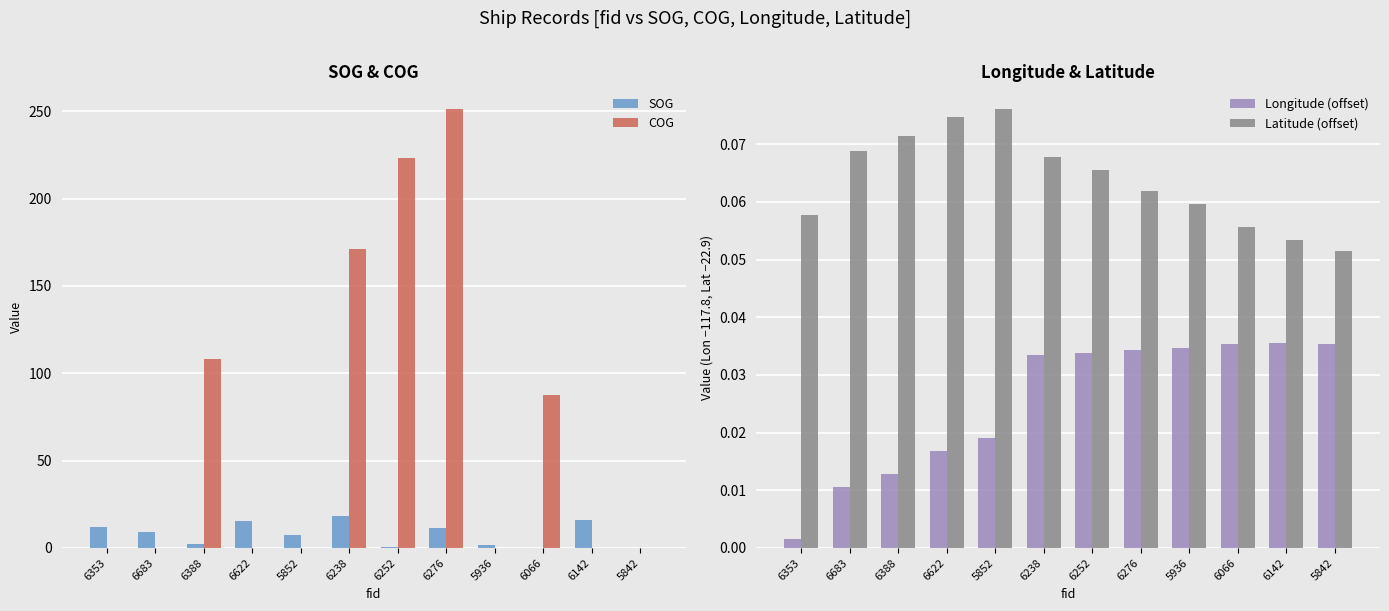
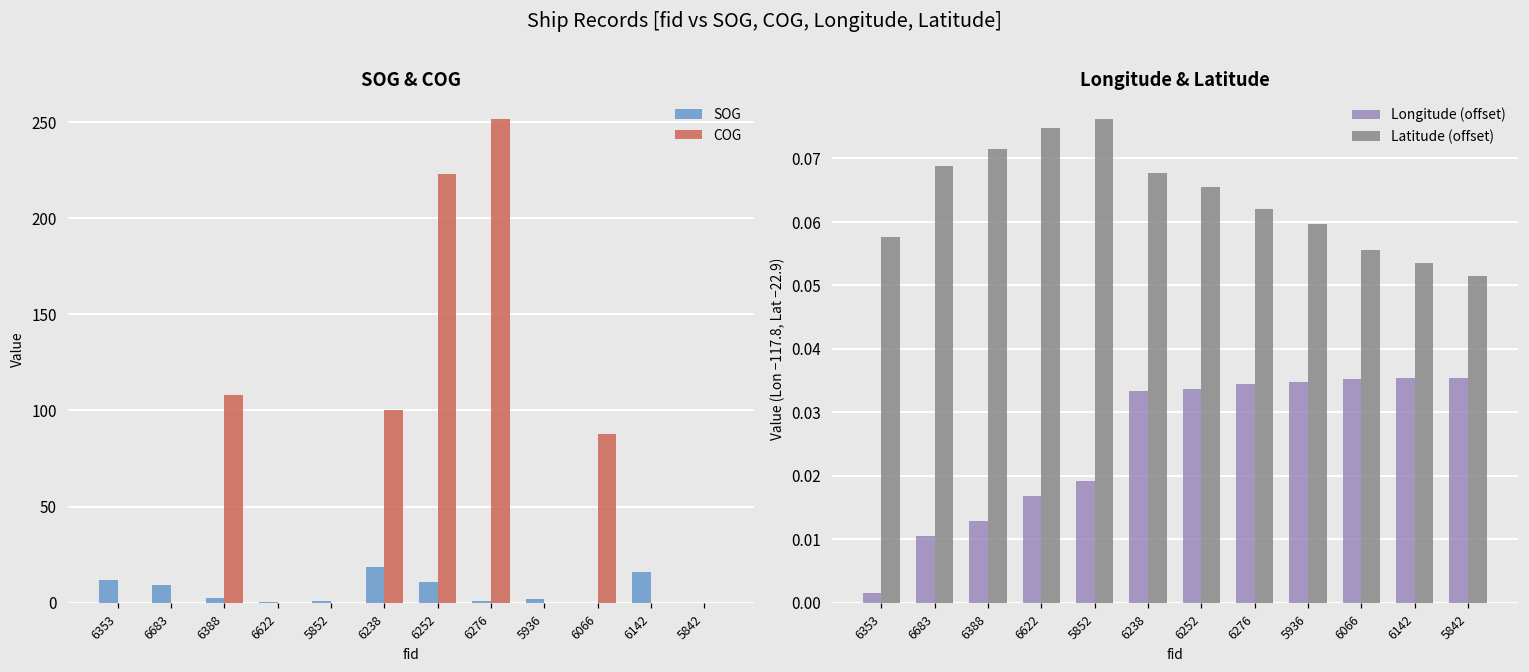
  {
    "SOG & COG": {
      "SOG": {
        "6353": 12,
        "6683": 9,
        "6388": 2,
-       "6622": 16,
-       "5852": 8,
+       "6622": 1,
+       "5852": 1,
        "6238": 18,
-       "6252": 1,
-       "6276": 12,
+       "6252": 11,
+       "6276": 1,
        "5936": 2,
        "6066": 0,
        "6142": 16,
        "5842": 0
      },
      "COG": {
        "6353": 0,
        "6683": 0,
        "6388": 108,
        "6622": 0,
        "5852": 0,
-       "6238": 171,
+       "6238": 100,
        "6252": 223,
        "6276": 252,
        "5936": 0,
        "6066": 88,
        "6142": 0,
        "5842": 0
      }
    }
  }
